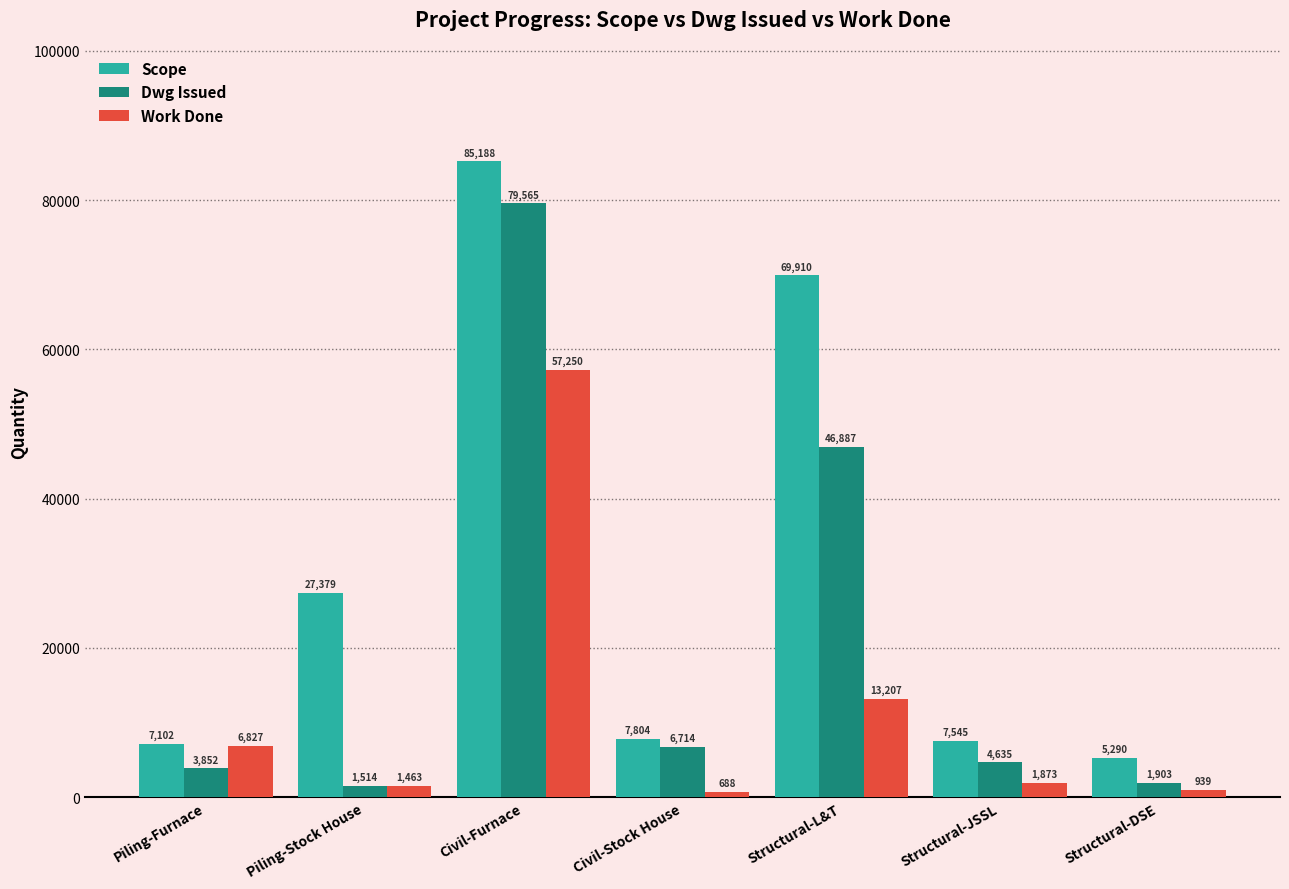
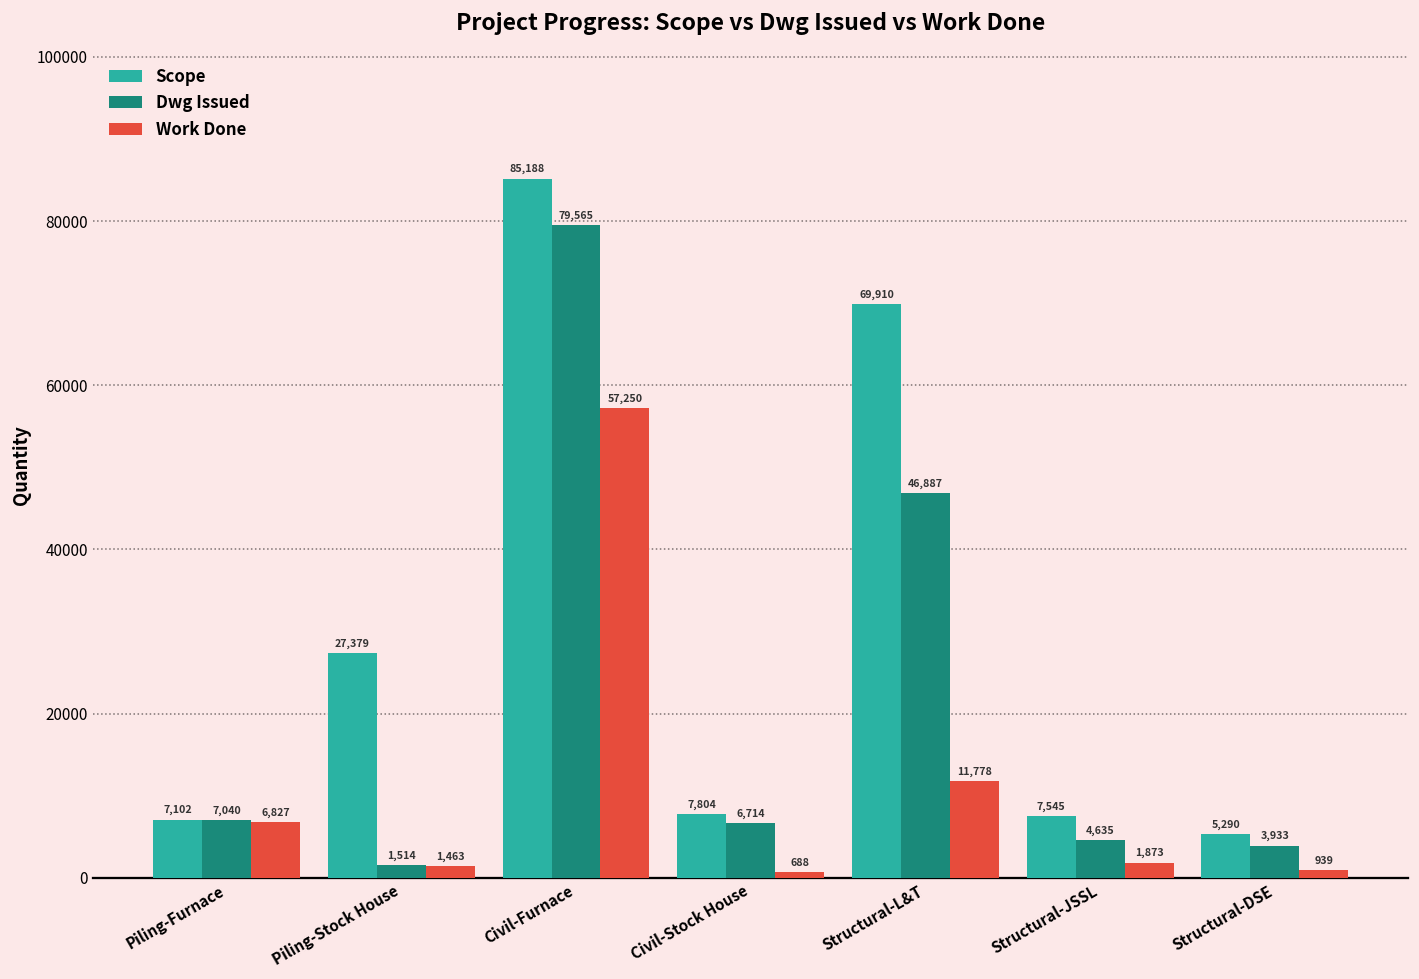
  {
    "Scope": {
      "Piling-Furnace": "7,102",
      "Piling-Stock House": "27,379",
      "Civil-Furnace": "85,188",
      "Civil-Stock House": "7,804",
      "Structural-L&T": "69,910",
      "Structural-JSSL": "7,545",
      "Structural-DSE": "5,290"
    },
    "Dwg Issued": {
-     "Piling-Furnace": "3,852",
+     "Piling-Furnace": "7,040",
      "Piling-Stock House": "1,514",
      "Civil-Furnace": "79,565",
      "Civil-Stock House": "6,714",
      "Structural-JSSL": "4,635",
-     "Structural-DSE": "1,903"
+     "Structural-DSE": "3,933"
    },
    "Work Done": {
      "Piling-Furnace": "6,827",
      "Piling-Stock House": "1,463",
      "Civil-Stock House": "688",
-     "Structural-L&T": "13,207",
+     "Structural-L&T": "11,778",
      "Structural-JSSL": "1,873",
      "Structural-DSE": "939"
    }
  }
